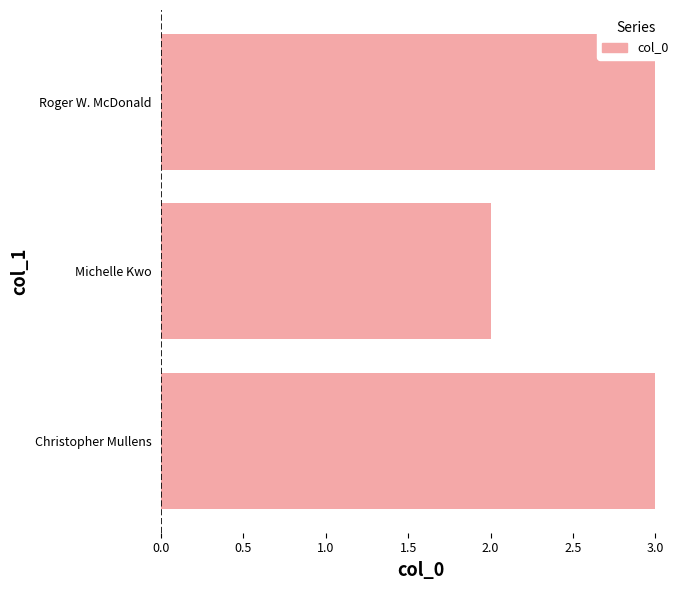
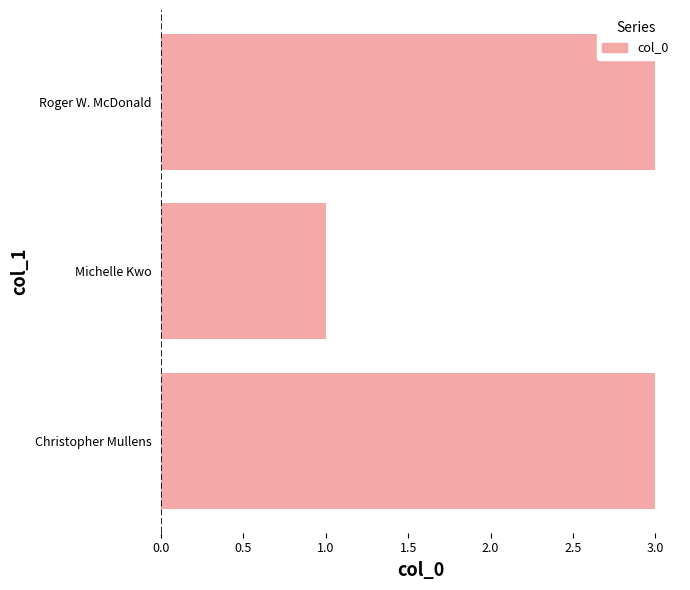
  {
    "Roger W. McDonald": 3,
-   "Michelle Kwo": 2,
+   "Michelle Kwo": 1,
    "Christopher Mullens": 3
  }
